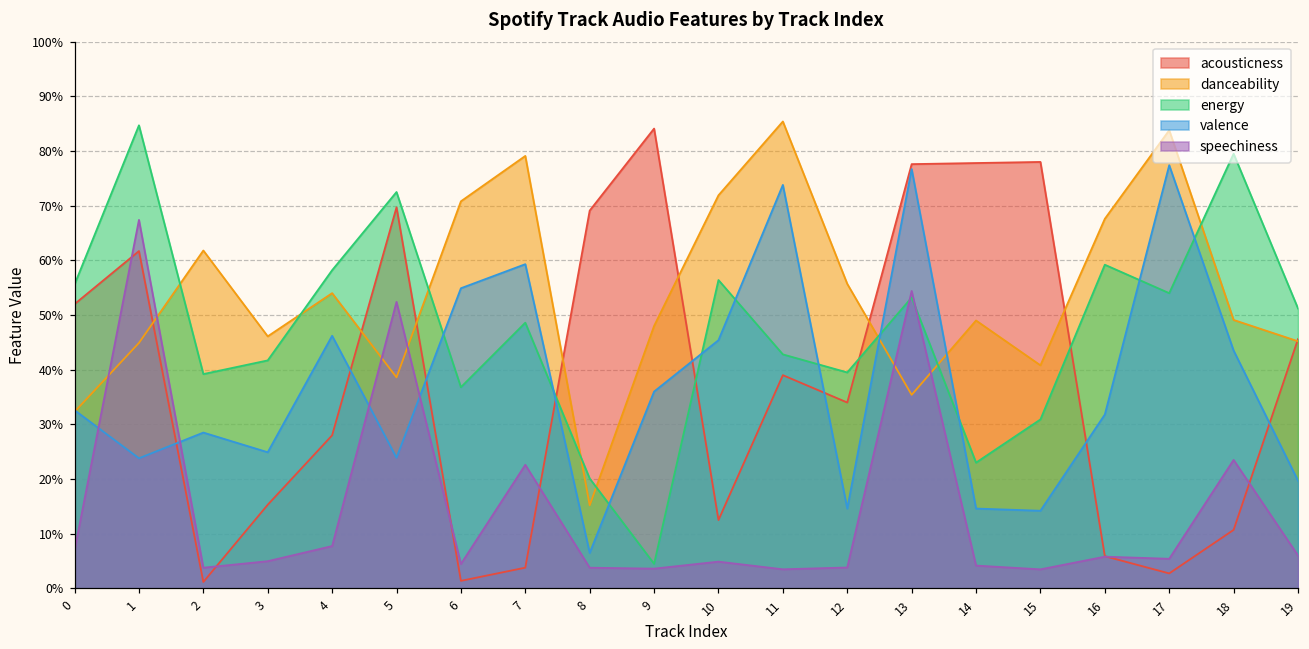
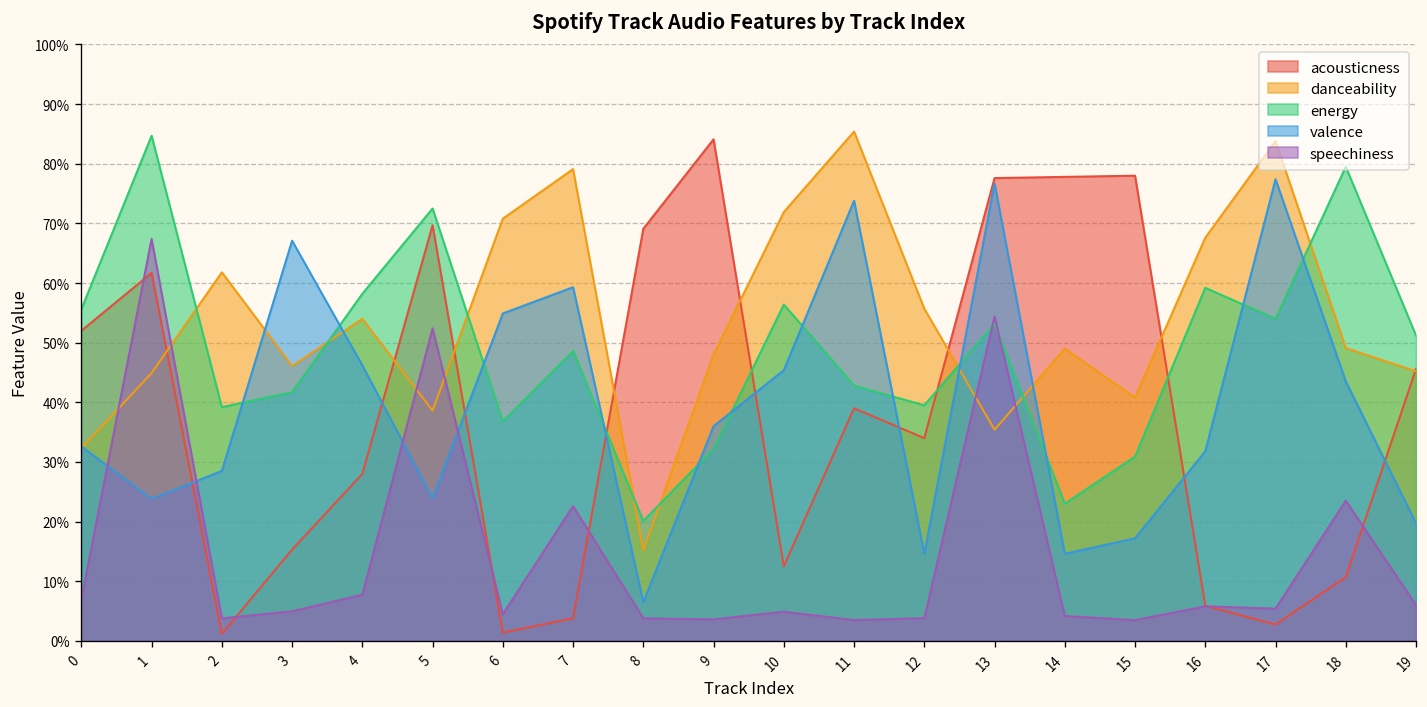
  {
    "acousticness": {
      "0": "52%",
      "1": "62%",
      "2": "1%",
      "3": "15%",
      "4": "28%",
      "5": "70%",
      "6": "1%",
      "7": "4%",
      "8": "69%",
      "9": "84%",
      "10": "13%",
      "11": "39%",
      "12": "34%",
      "13": "78%",
      "14": "78%",
      "15": "78%",
      "17": "3%",
      "18": "11%"
    },
    "danceability": {
      "1": "45%",
      "2": "62%",
      "3": "46%",
      "4": "54%",
      "5": "39%",
      "6": "71%",
      "7": "79%",
      "8": "15%",
      "9": "48%",
      "10": "72%",
      "11": "85%",
      "12": "56%",
      "13": "35%",
      "14": "49%",
      "15": "41%",
      "16": "68%",
      "18": "49%"
    },
    "energy": {
      "0": "56%",
      "1": "85%",
      "2": "39%",
      "3": "42%",
      "4": "58%",
      "5": "73%",
      "6": "37%",
      "7": "49%",
      "8": "20%",
-     "9": "5%",
+     "9": "32%",
      "10": "56%",
      "11": "43%",
      "12": "40%",
      "13": "53%",
      "14": "23%",
      "15": "31%",
      "16": "59%",
      "17": "54%",
      "19": "51%"
    },
    "valence": {
      "1": "24%",
      "2": "28%",
-     "3": "25%",
+     "3": "67%",
      "4": "46%",
      "5": "24%",
      "6": "55%",
      "7": "59%",
      "8": "6%",
      "9": "36%",
      "10": "45%",
      "11": "74%",
      "12": "15%",
      "13": "77%",
      "14": "15%",
-     "15": "14%",
+     "15": "17%",
      "16": "32%",
      "17": "77%",
      "18": "44%",
      "19": "20%"
    },
    "speechiness": {
      "0": "7%",
      "1": "67%",
      "2": "4%",
      "3": "5%",
      "4": "8%",
      "5": "52%",
      "6": "4%",
      "7": "23%",
      "8": "4%",
      "9": "4%",
      "10": "5%",
      "11": "3%",
      "12": "4%",
      "13": "54%",
      "14": "4%",
      "15": "3%",
      "17": "5%",
      "18": "24%",
      "19": "6%"
    }
  }
